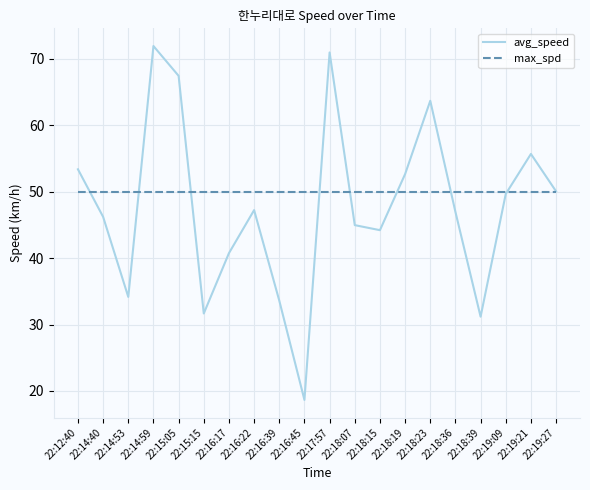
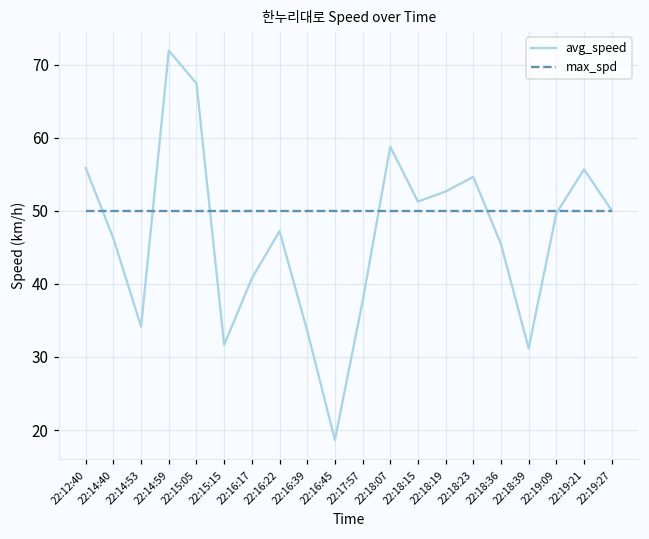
  {
    "avg_speed": {
-     "22:12:40": 53,
+     "22:12:40": 56,
      "22:14:40": 46,
      "22:14:53": 34,
      "22:14:59": 72,
      "22:15:05": 67,
      "22:15:15": 32,
      "22:16:17": 41,
      "22:16:22": 47,
      "22:16:39": 34,
      "22:16:45": 19,
-     "22:17:57": 71,
-     "22:18:07": 45,
-     "22:18:15": 44,
+     "22:17:57": 38,
+     "22:18:07": 59,
+     "22:18:15": 51,
      "22:18:19": 53,
-     "22:18:23": 64,
-     "22:18:36": 47,
+     "22:18:23": 55,
+     "22:18:36": 45,
      "22:18:39": 31,
      "22:19:21": 56
    },
    "max_spd": {
      "22:12:40": 50,
      "22:14:40": 50,
      "22:14:53": 50,
      "22:14:59": 50,
      "22:15:05": 50,
      "22:15:15": 50,
      "22:16:17": 50,
      "22:16:22": 50,
      "22:16:39": 50,
      "22:16:45": 50,
      "22:17:57": 50,
      "22:18:07": 50,
      "22:18:15": 50,
      "22:18:19": 50,
      "22:18:23": 50,
      "22:18:36": 50,
      "22:18:39": 50,
      "22:19:21": 50
    }
  }
